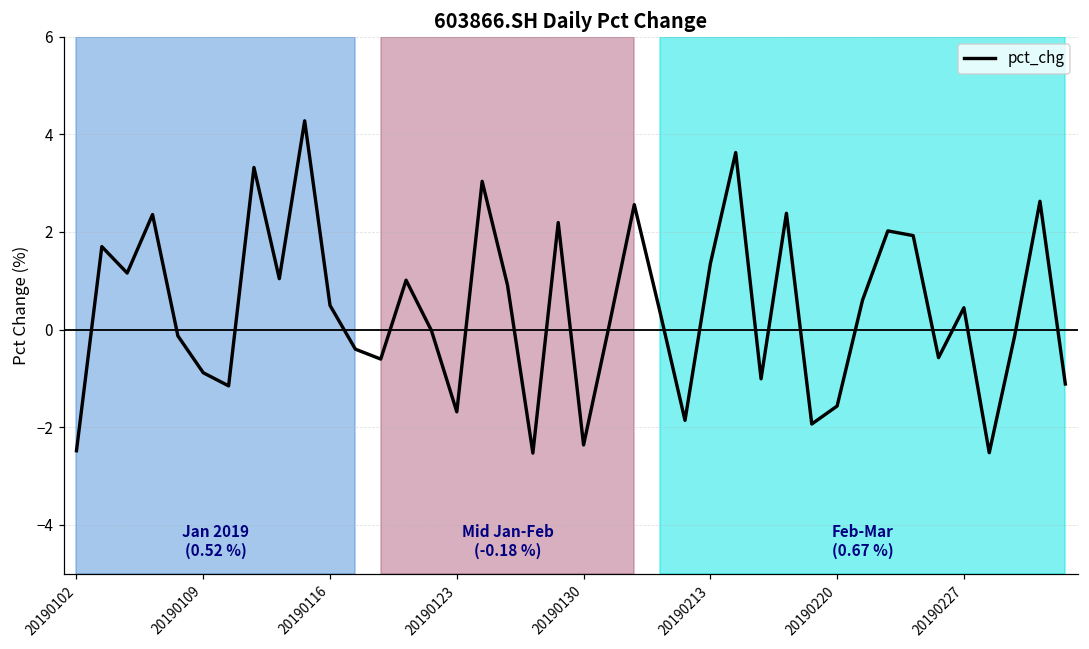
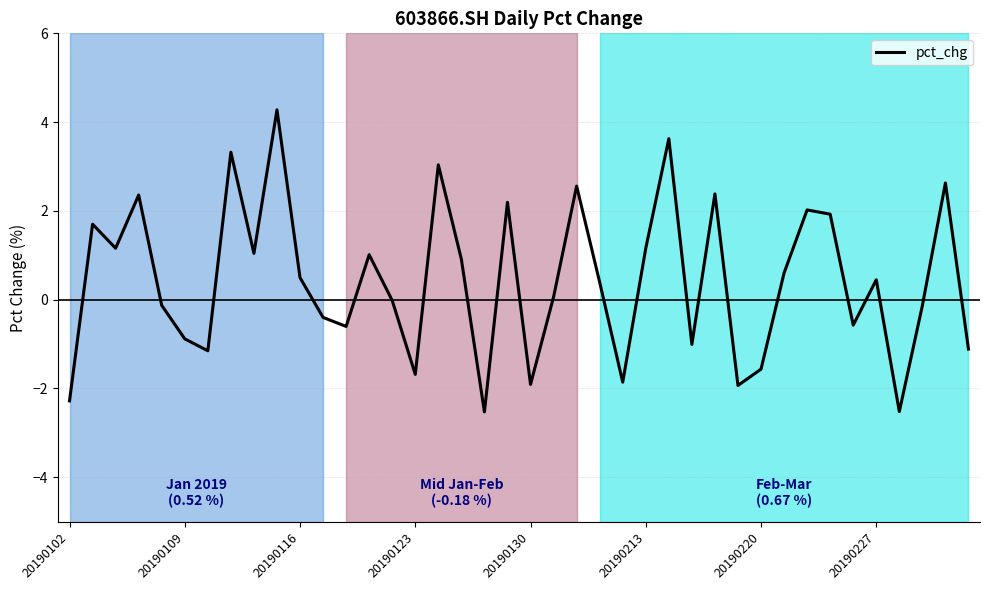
  {
-   "20190102": -2.5,
+   "20190102": -2.3,
    "20190109": -0.9,
    "20190116": 0.5,
    "20190123": -1.7,
-   "20190130": -2.4,
-   "20190213": 1.4,
+   "20190130": -1.9,
+   "20190213": 1.2,
    "20190220": -1.6,
    "20190227": 0.4
  }
